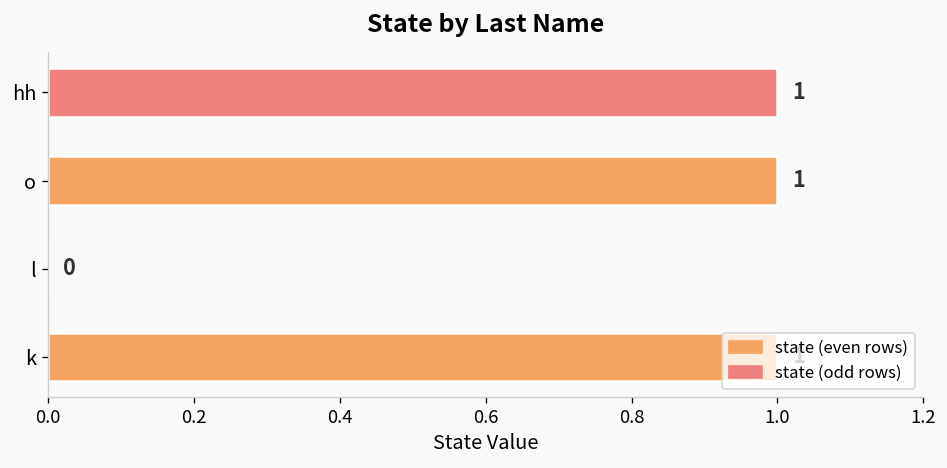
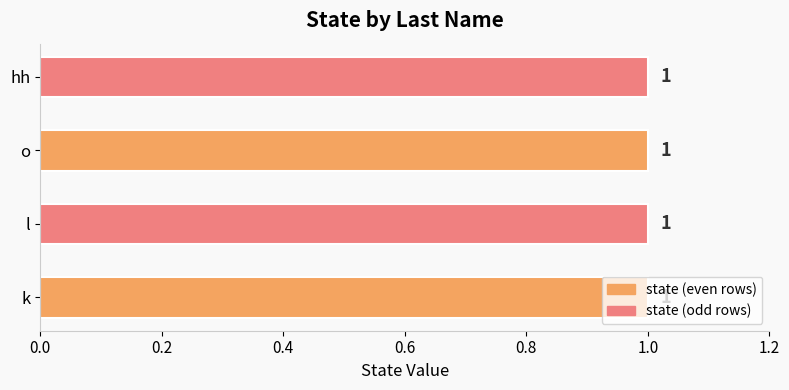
  {
    "hh": 1,
    "o": 1,
-   "l": 0
+   "l": 1
  }
